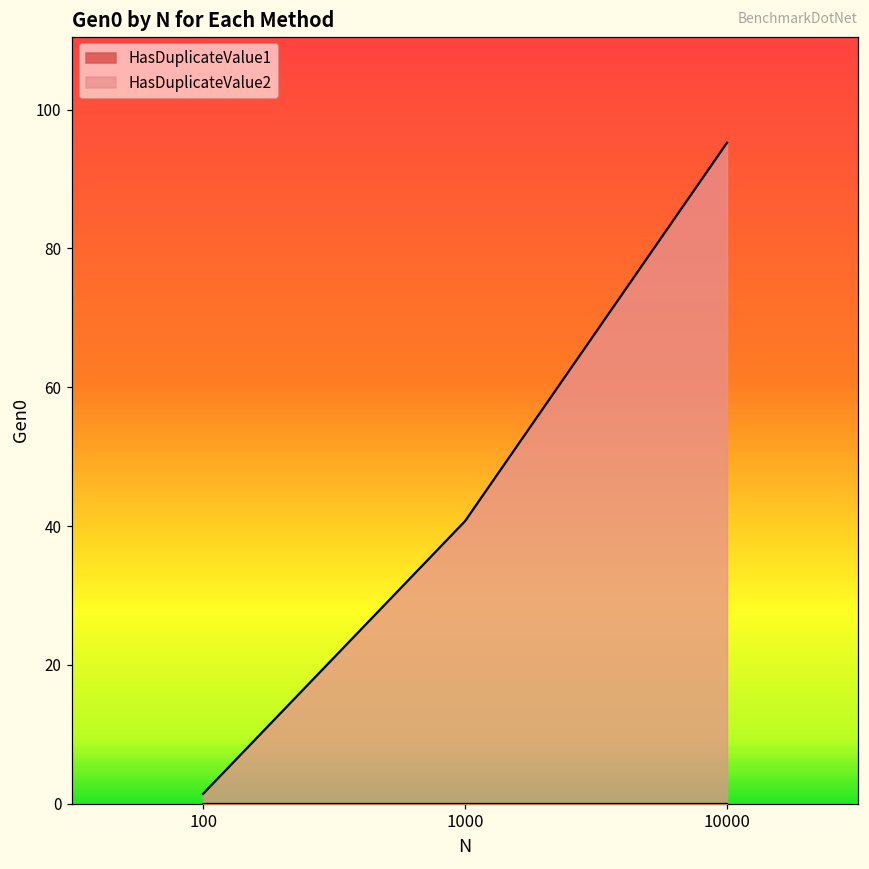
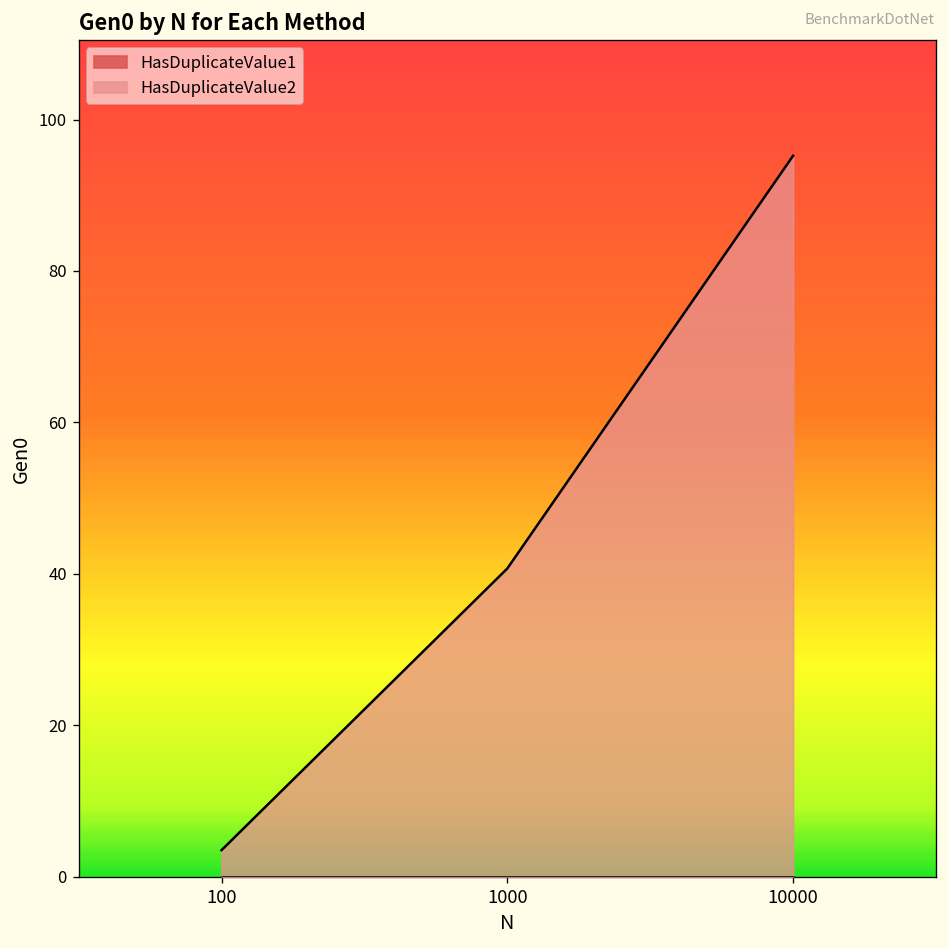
  {
    "HasDuplicateValue1": {
      "100": 0,
      "1000": 0,
      "10000": 0
    },
    "HasDuplicateValue2": {
-     "100": 1,
+     "100": 4,
      "1000": 41,
      "10000": 95
    }
  }
